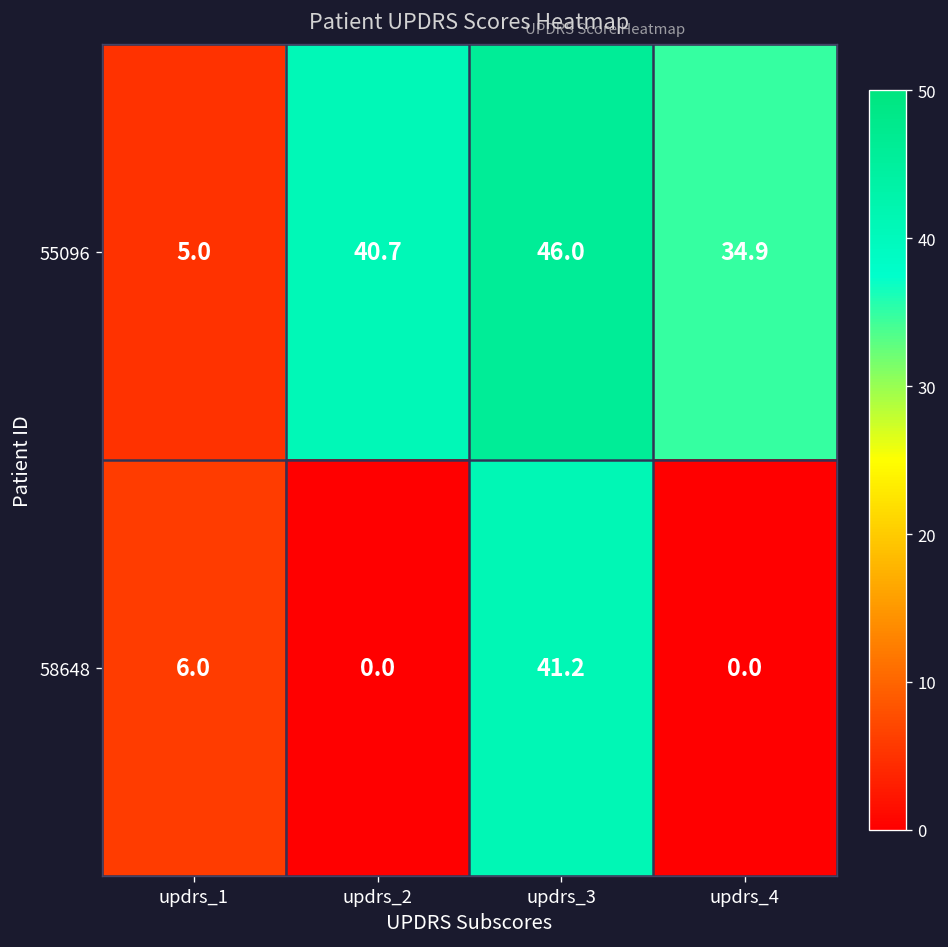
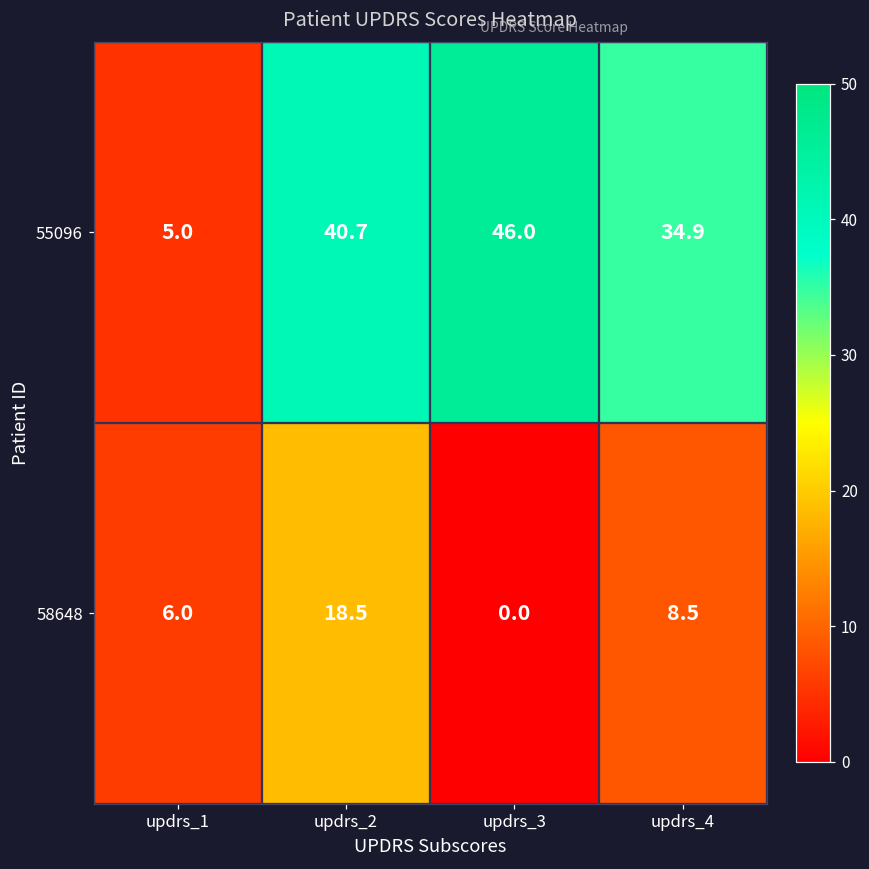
  {
    "55096": {
      "updrs_1": 5.0,
      "updrs_2": 40.7,
      "updrs_3": 46.0,
      "updrs_4": 34.9
    },
    "58648": {
      "updrs_1": 6.0,
-     "updrs_2": 0.0,
-     "updrs_3": 41.2,
-     "updrs_4": 0.0
+     "updrs_2": 18.5,
+     "updrs_3": 0.0,
+     "updrs_4": 8.5
    }
  }
